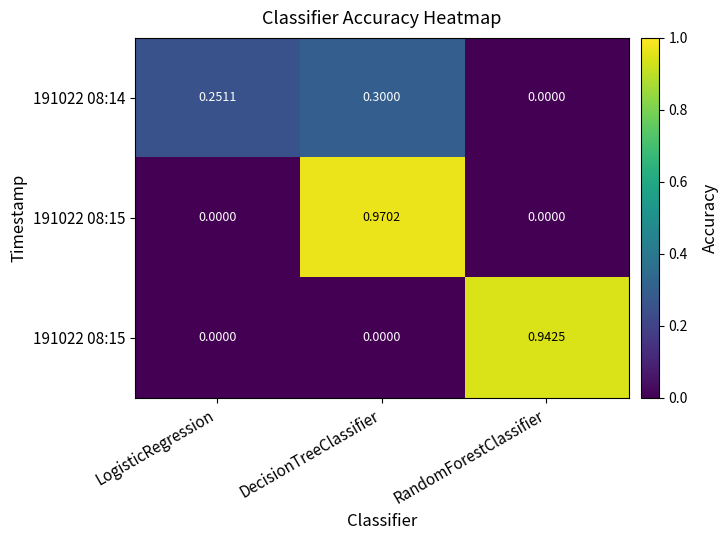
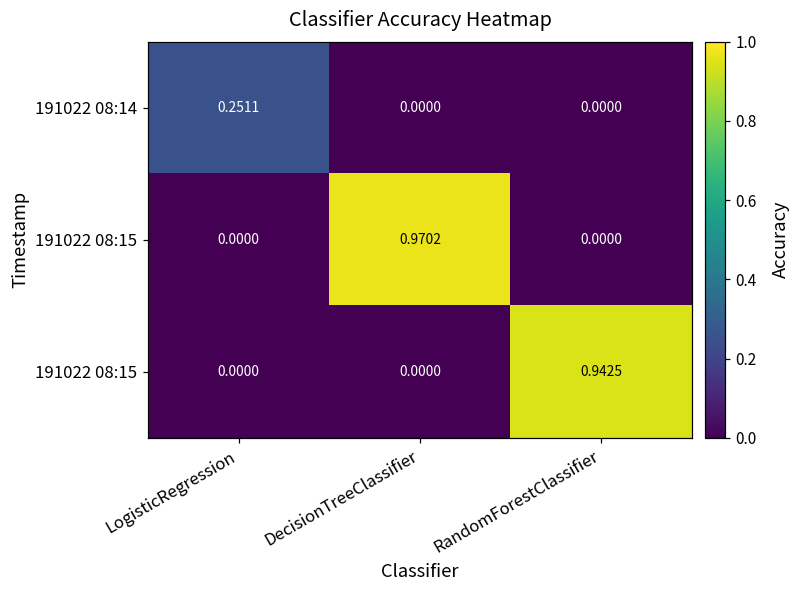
  {
    "191022 08:14": {
      "LogisticRegression": 0.2511,
-     "DecisionTreeClassifier": 0.3000,
+     "DecisionTreeClassifier": 0.0000,
      "RandomForestClassifier": 0.0000
    }
  }
